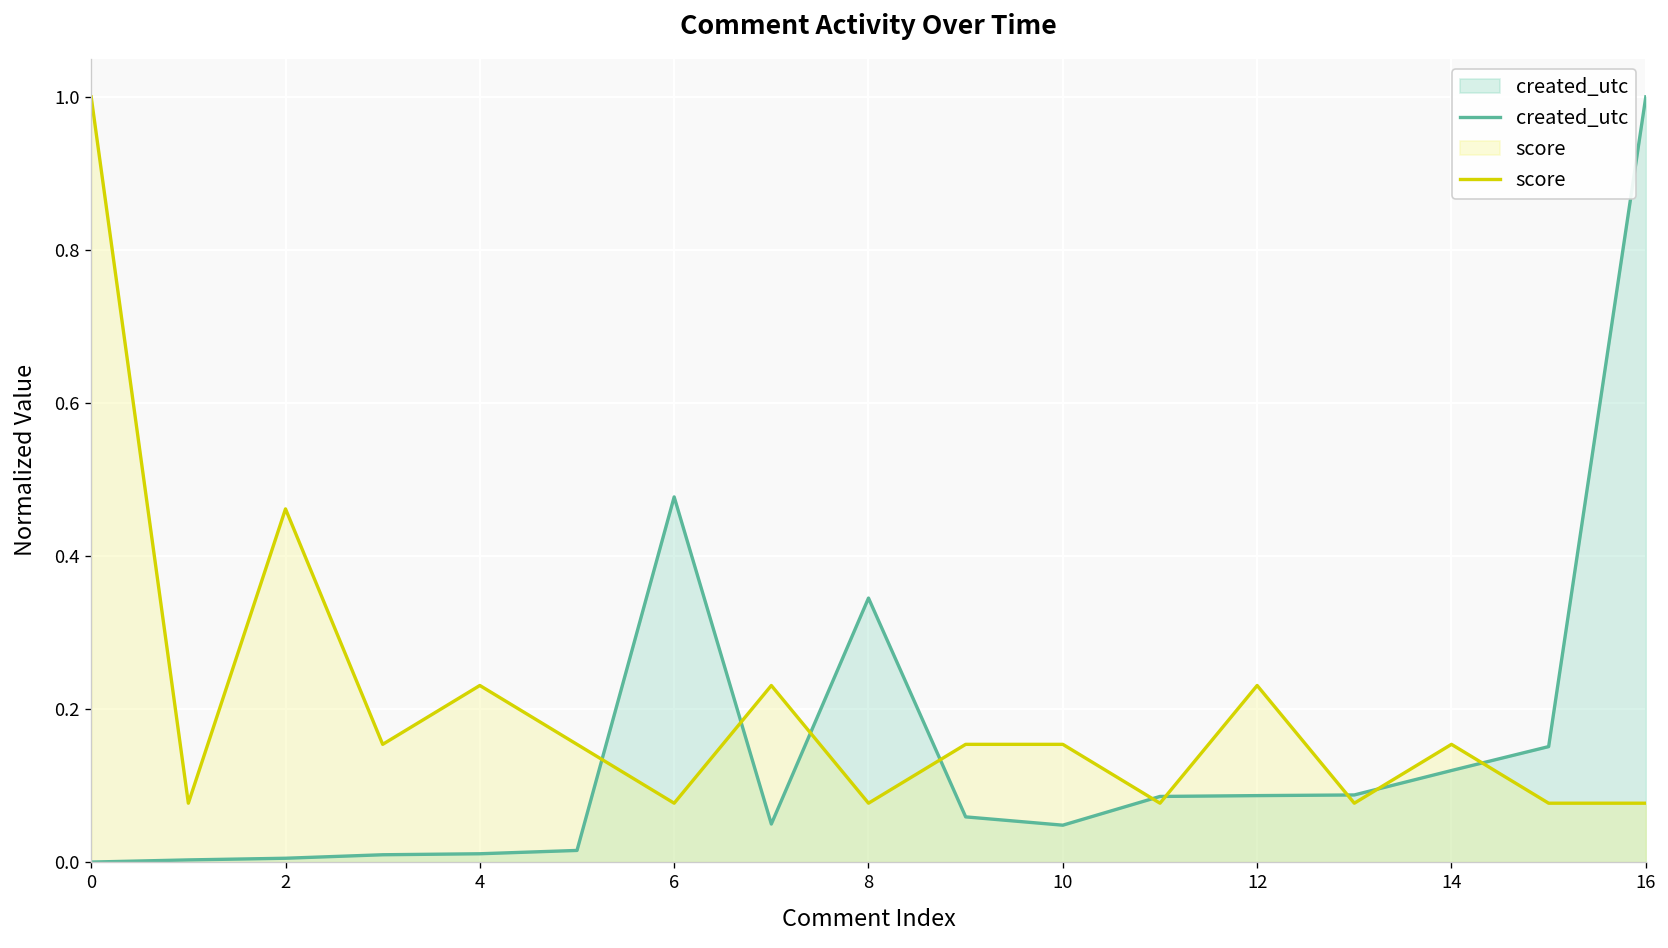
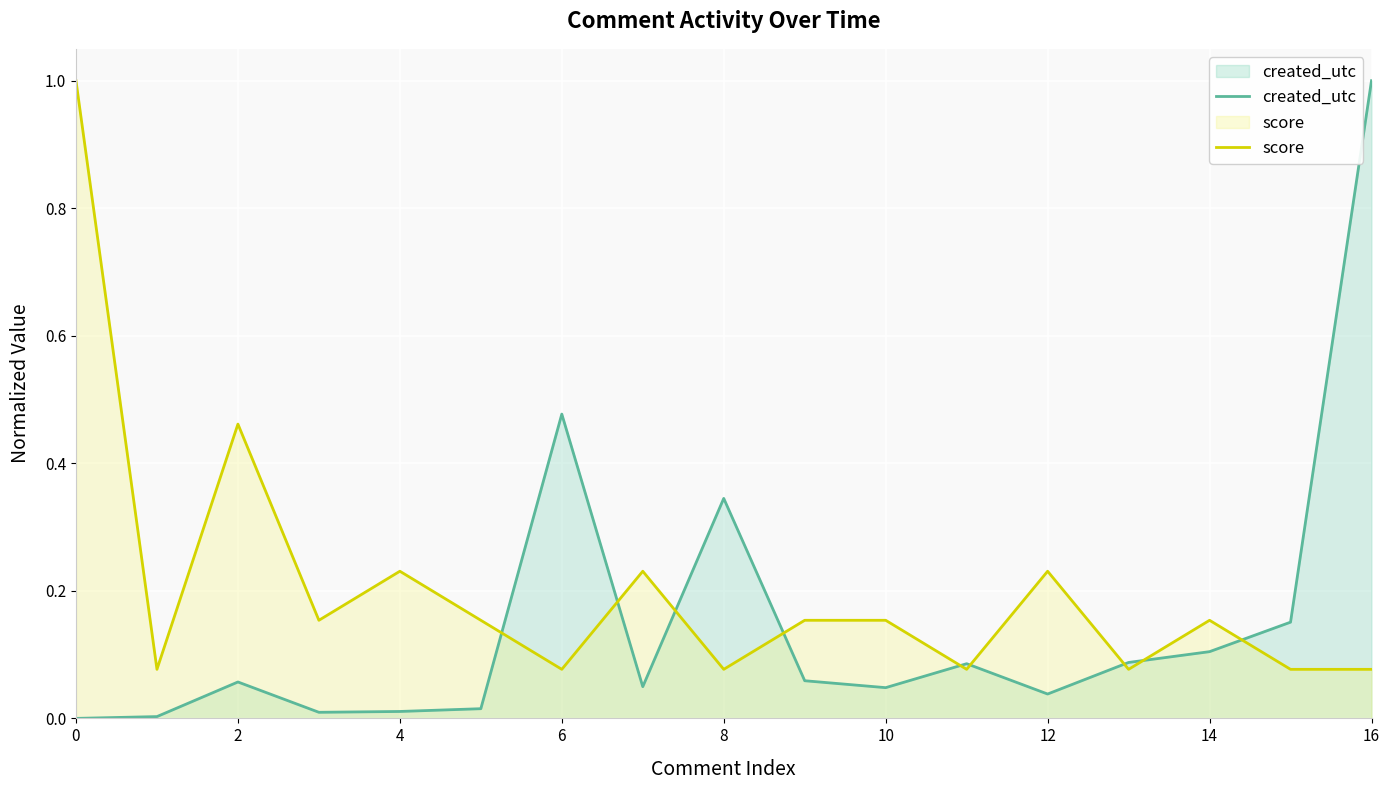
  {
    "created_utc": {
      "0": 0.00,
-     "2": 0.00,
+     "2": 0.06,
      "4": 0.01,
      "6": 0.48,
      "8": 0.34,
      "10": 0.05,
-     "12": 0.09,
-     "14": 0.12,
+     "12": 0.04,
+     "14": 0.10,
      "16": 1.00
    }
  }
